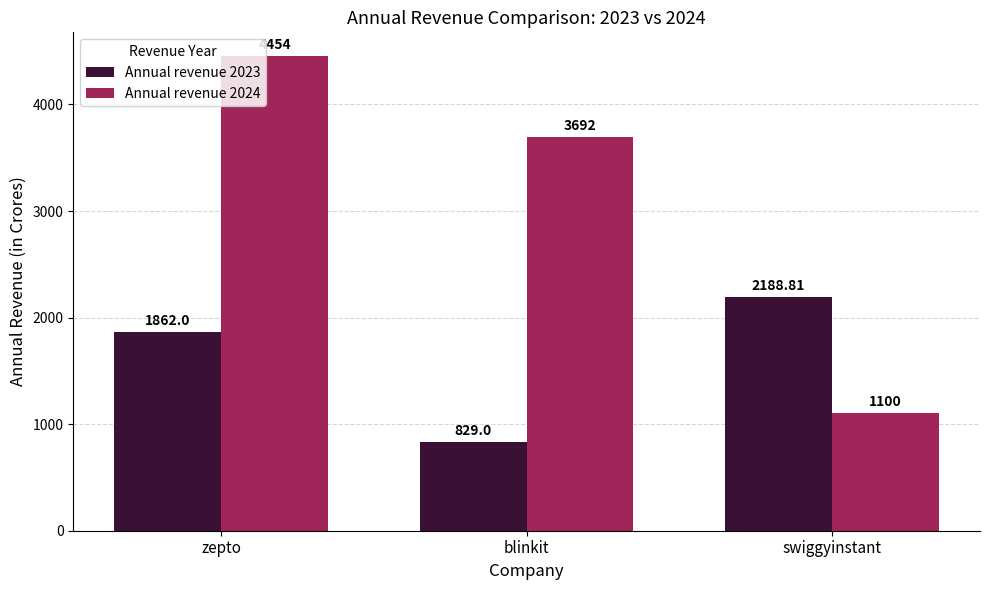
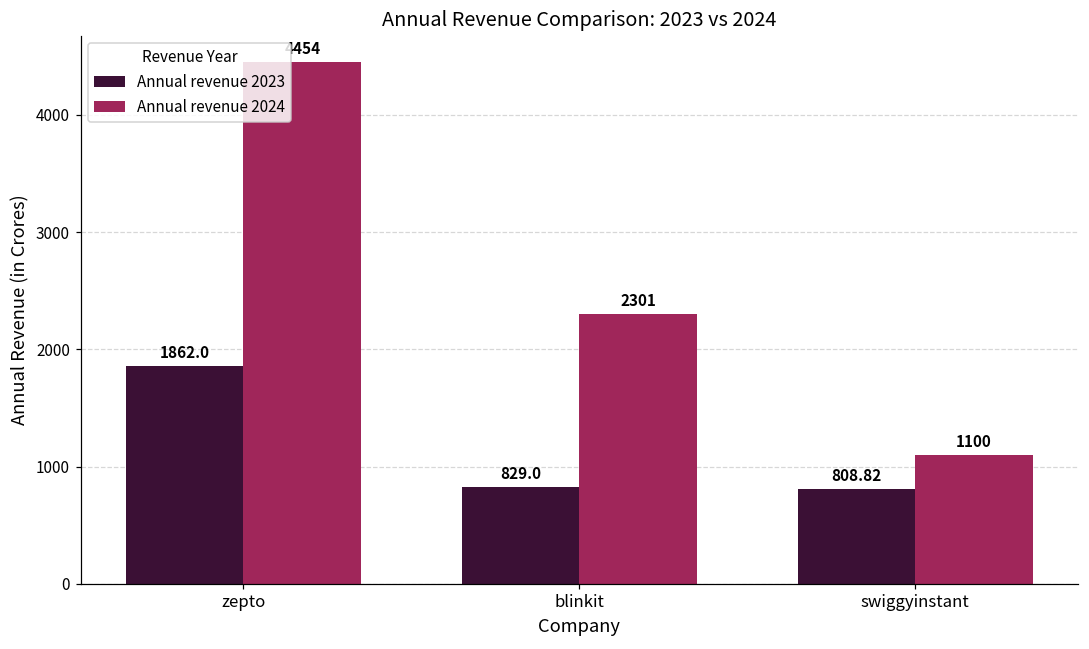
  {
    "Annual revenue 2023": {
      "zepto": 1862.0,
      "blinkit": 829.0,
-     "swiggyinstant": 2188.81
+     "swiggyinstant": 808.82
    },
    "Annual revenue 2024": {
-     "blinkit": 3692,
+     "blinkit": 2301,
      "swiggyinstant": 1100
    }
  }
